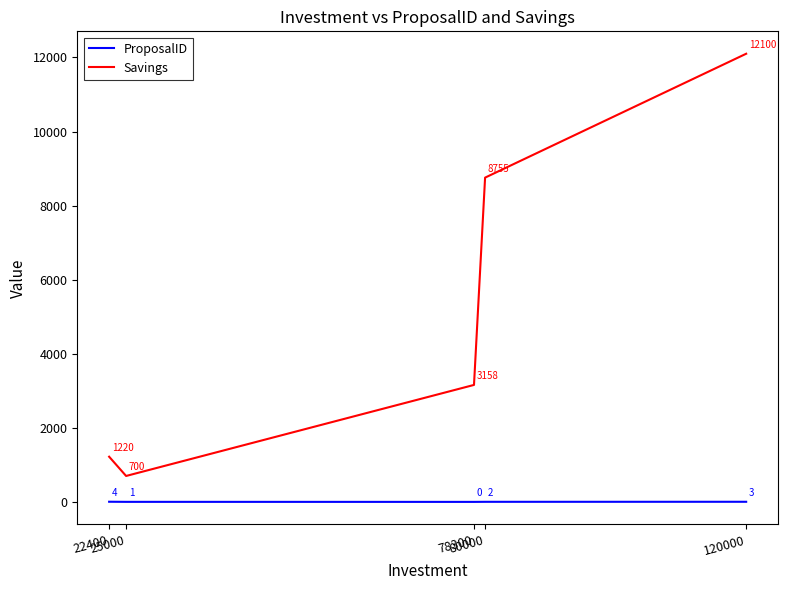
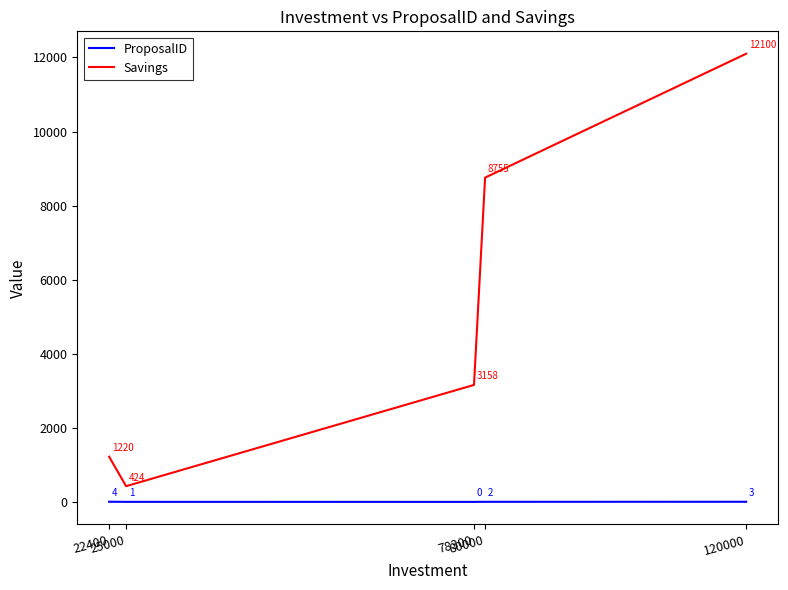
  {
    "ProposalID": {
      "22400": 4,
      "25000": 1,
      "78300": 0,
      "80000": 2,
      "120000": 3
    },
    "Savings": {
      "22400": 1220,
-     "25000": 700,
+     "25000": 424,
      "78300": 3158,
      "80000": 8755,
      "120000": 12100
    }
  }
